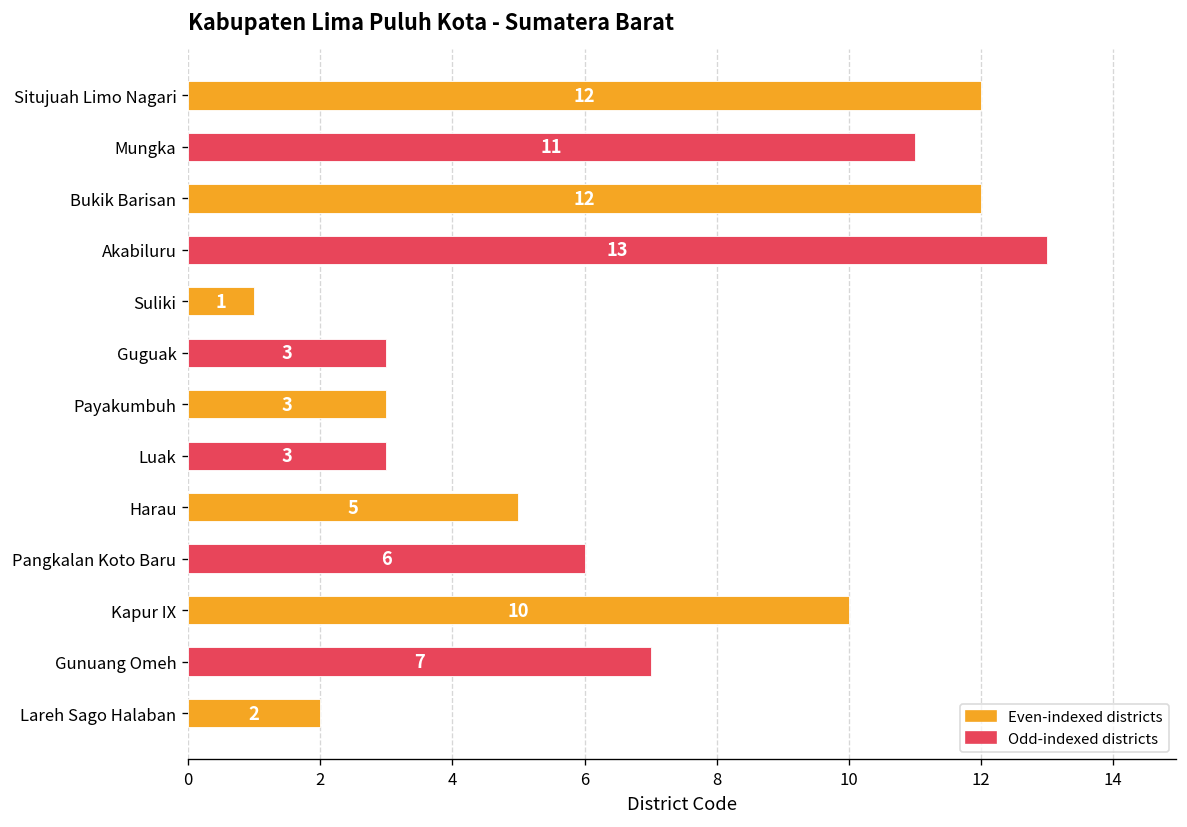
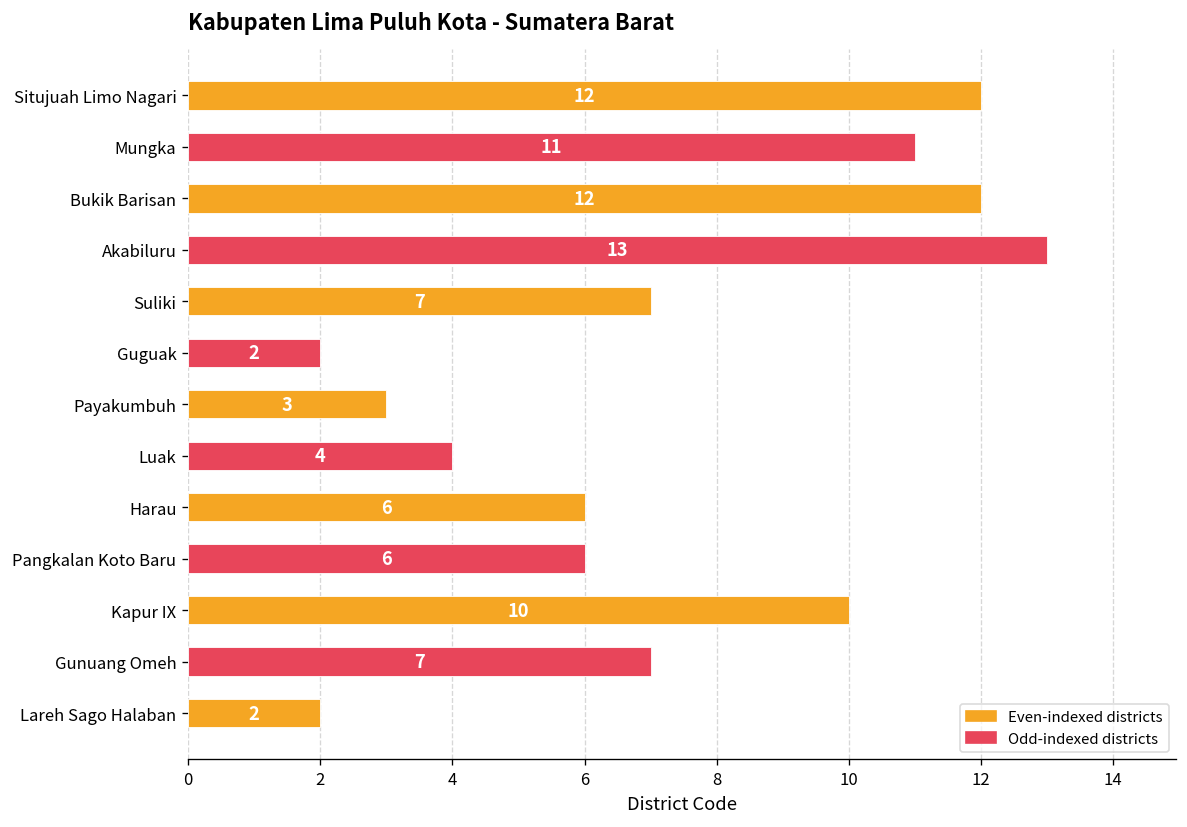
  {
    "Situjuah Limo Nagari": 12,
    "Mungka": 11,
    "Bukik Barisan": 12,
    "Akabiluru": 13,
-   "Suliki": 1,
-   "Guguak": 3,
+   "Suliki": 7,
+   "Guguak": 2,
    "Payakumbuh": 3,
-   "Luak": 3,
-   "Harau": 5,
+   "Luak": 4,
+   "Harau": 6,
    "Pangkalan Koto Baru": 6,
    "Kapur IX": 10,
    "Gunuang Omeh": 7,
    "Lareh Sago Halaban": 2
  }
